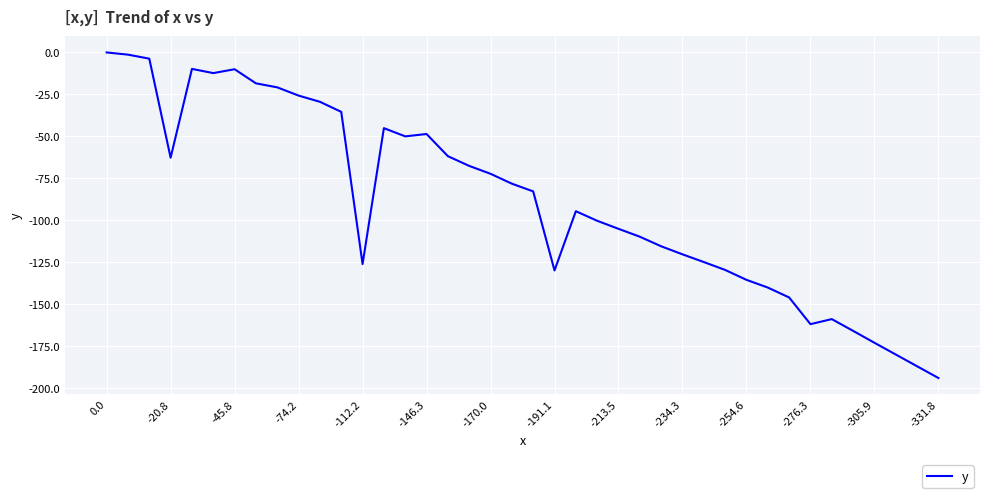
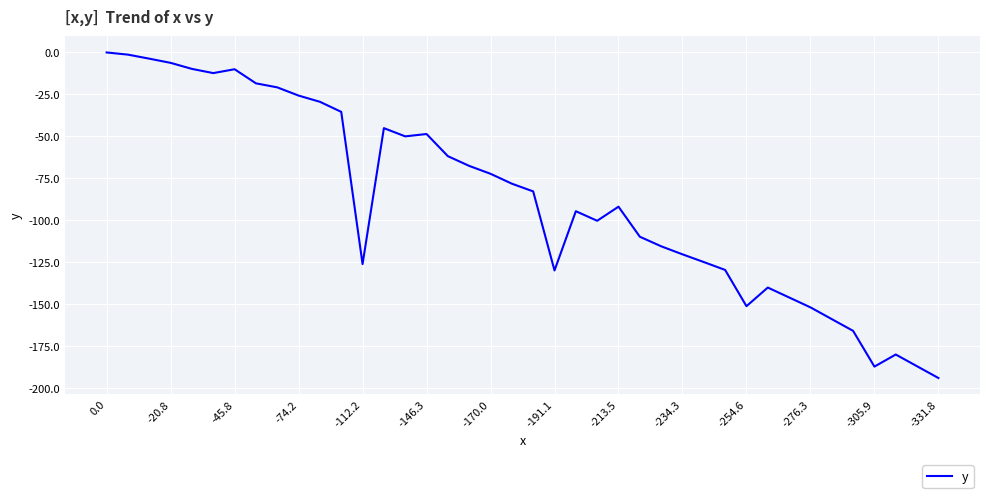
  {
    "0.0": 0,
-   "-20.8": -63,
+   "-20.8": -6,
    "-45.8": -10,
    "-74.2": -26,
    "-112.2": -126,
    "-146.3": -49,
    "-170.0": -72,
    "-191.1": -130,
-   "-213.5": -105,
+   "-213.5": -92,
    "-234.3": -120,
-   "-254.6": -136,
-   "-276.3": -162,
-   "-305.9": -173,
+   "-254.6": -151,
+   "-276.3": -152,
+   "-305.9": -187,
    "-331.8": -194
  }
